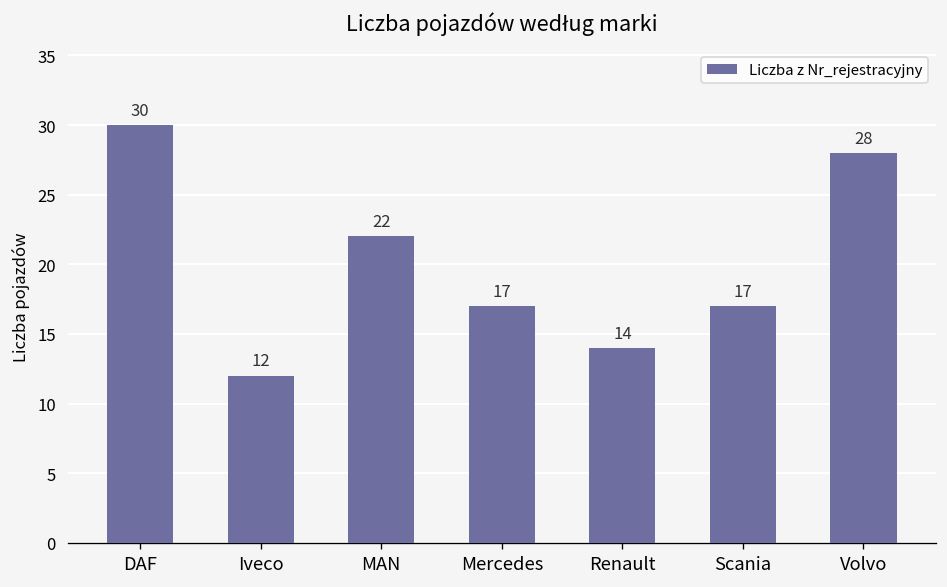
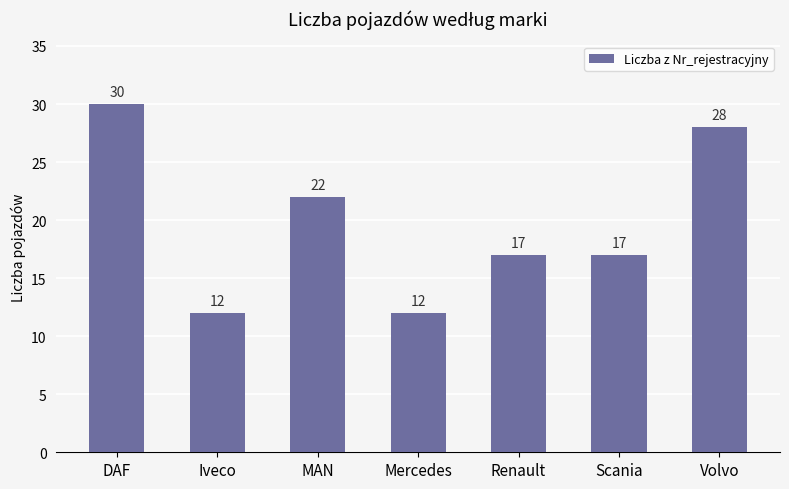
  {
    "DAF": 30,
    "Iveco": 12,
    "MAN": 22,
-   "Mercedes": 17,
-   "Renault": 14,
+   "Mercedes": 12,
+   "Renault": 17,
    "Scania": 17,
    "Volvo": 28
  }
